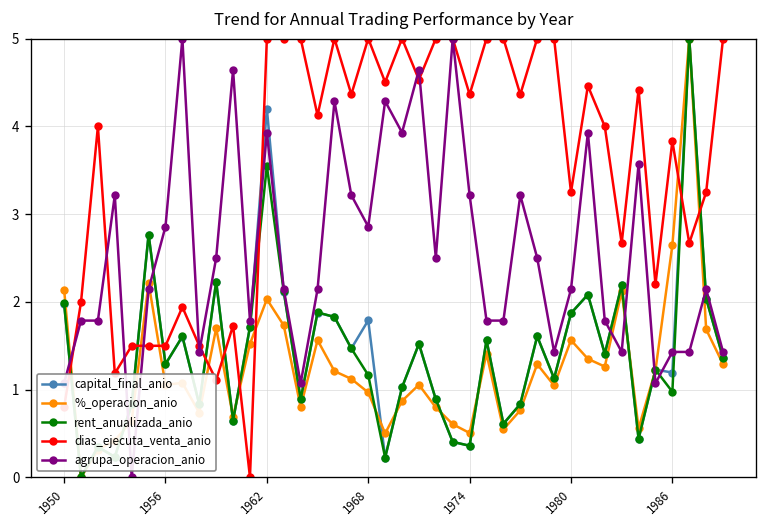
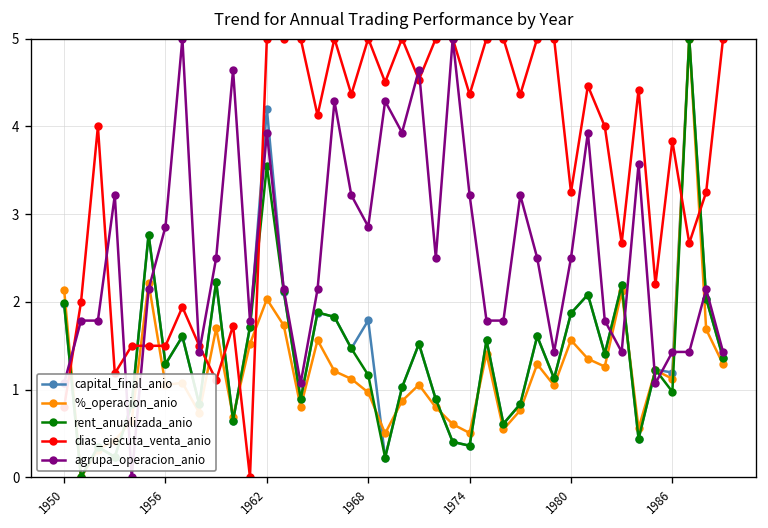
  {
    "capital_final_anio": {
      "1962": 4.2,
      "1968": 1.8,
      "1986": 1.2
    },
    "%_operacion_anio": {
      "1950": 2.1,
      "1962": 2.0,
      "1968": 1.0,
      "1974": 0.5,
      "1980": 1.6,
-     "1986": 2.6
+     "1986": 1.1
    },
    "rent_anualizada_anio": {
      "1962": 3.5,
      "1968": 1.2,
      "1986": 1.0
    },
    "dias_ejecuta_venta_anio": {
      "1956": 1.5,
      "1962": 5.0,
      "1968": 5.0,
      "1974": 4.4,
      "1980": 3.2,
      "1986": 3.8
    },
    "agrupa_operacion_anio": {
      "1956": 2.9,
      "1962": 3.9,
      "1968": 2.9,
      "1974": 3.2,
-     "1980": 2.1,
+     "1980": 2.5,
      "1986": 1.4
    }
  }
